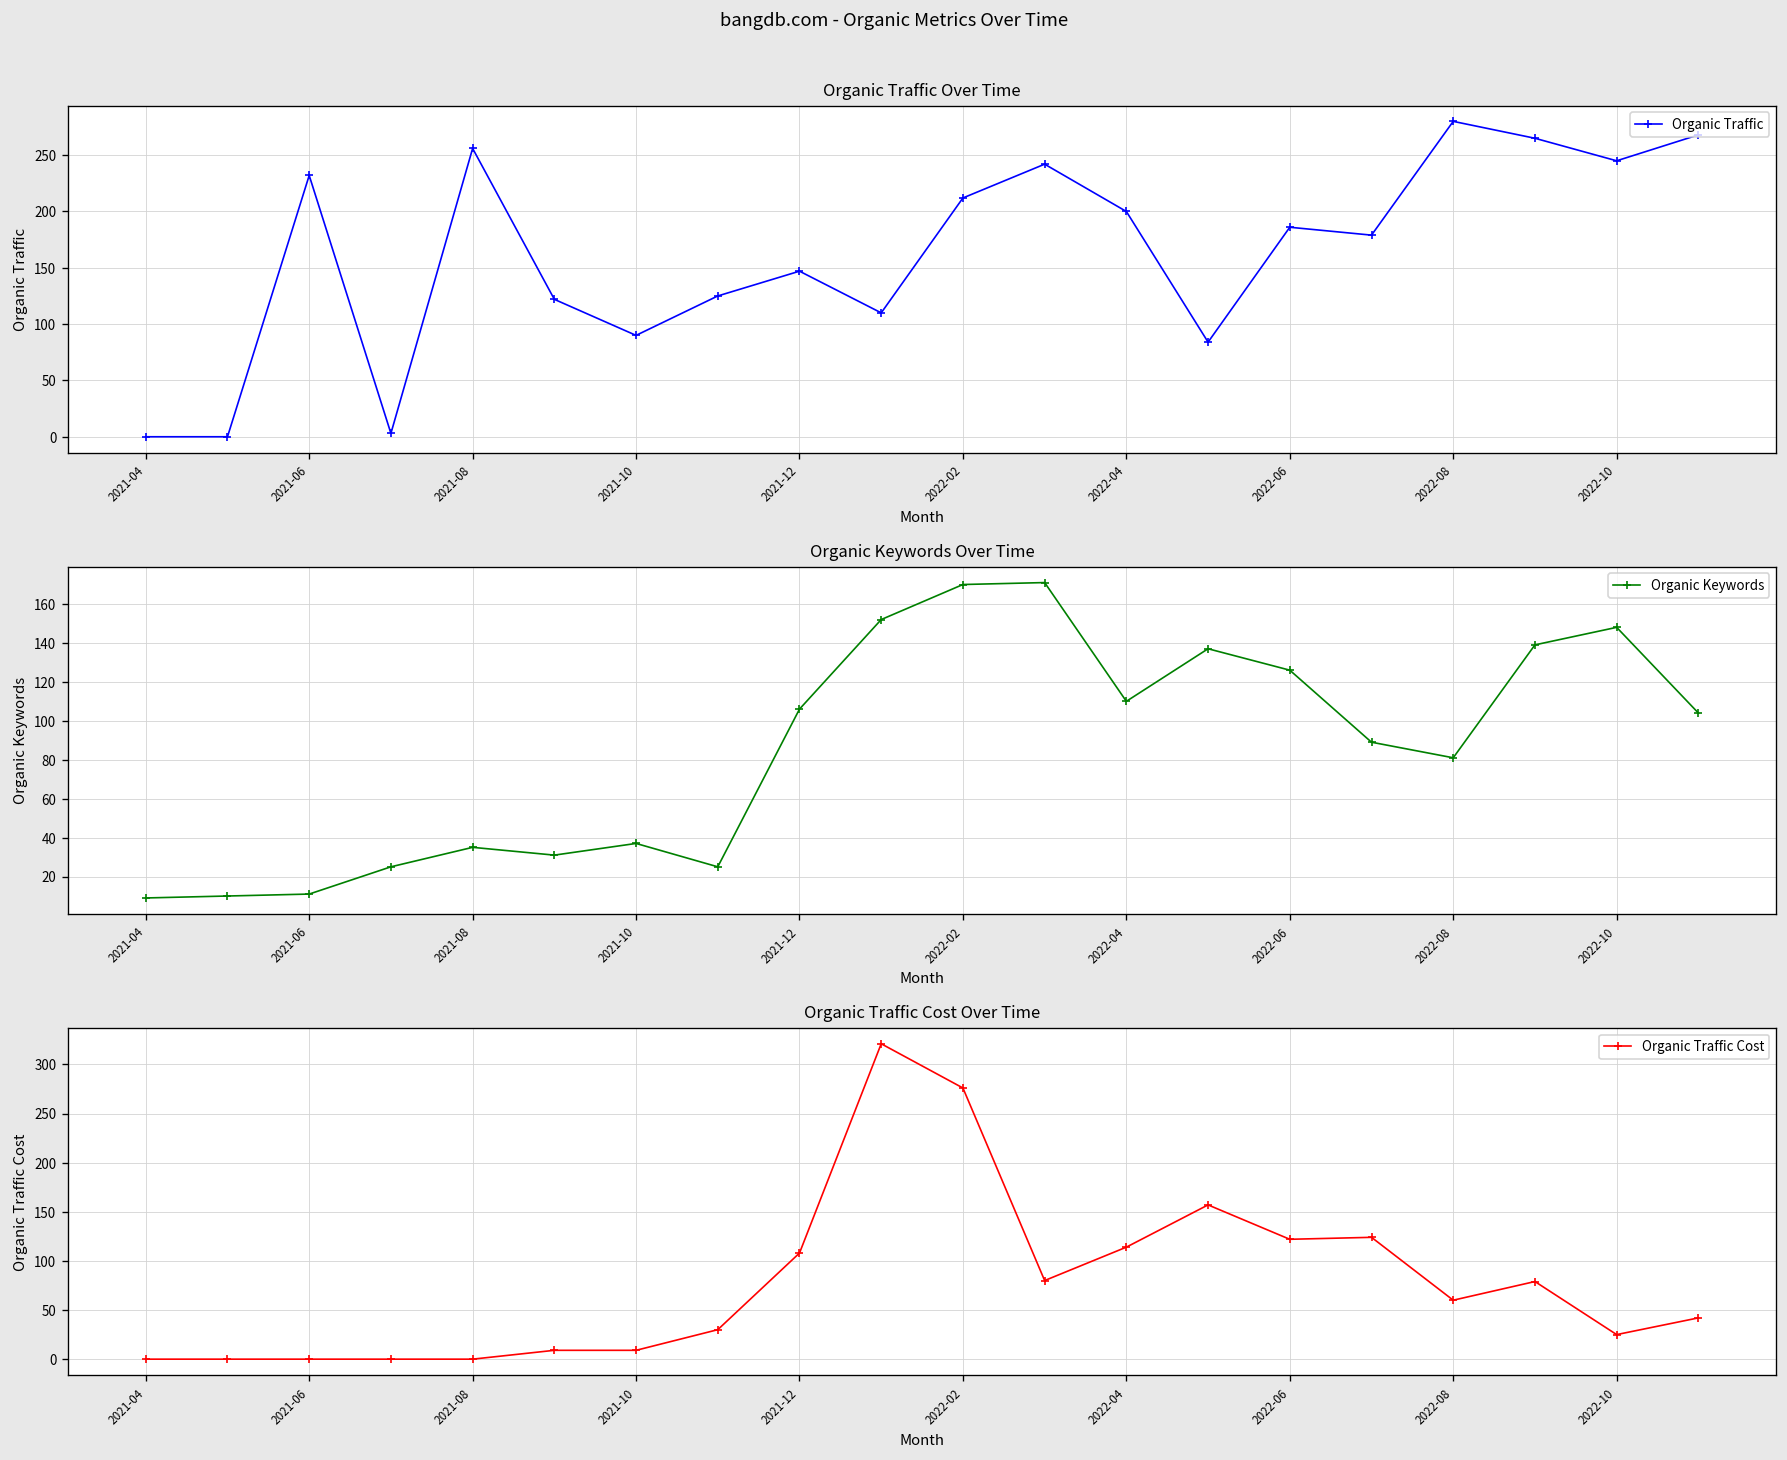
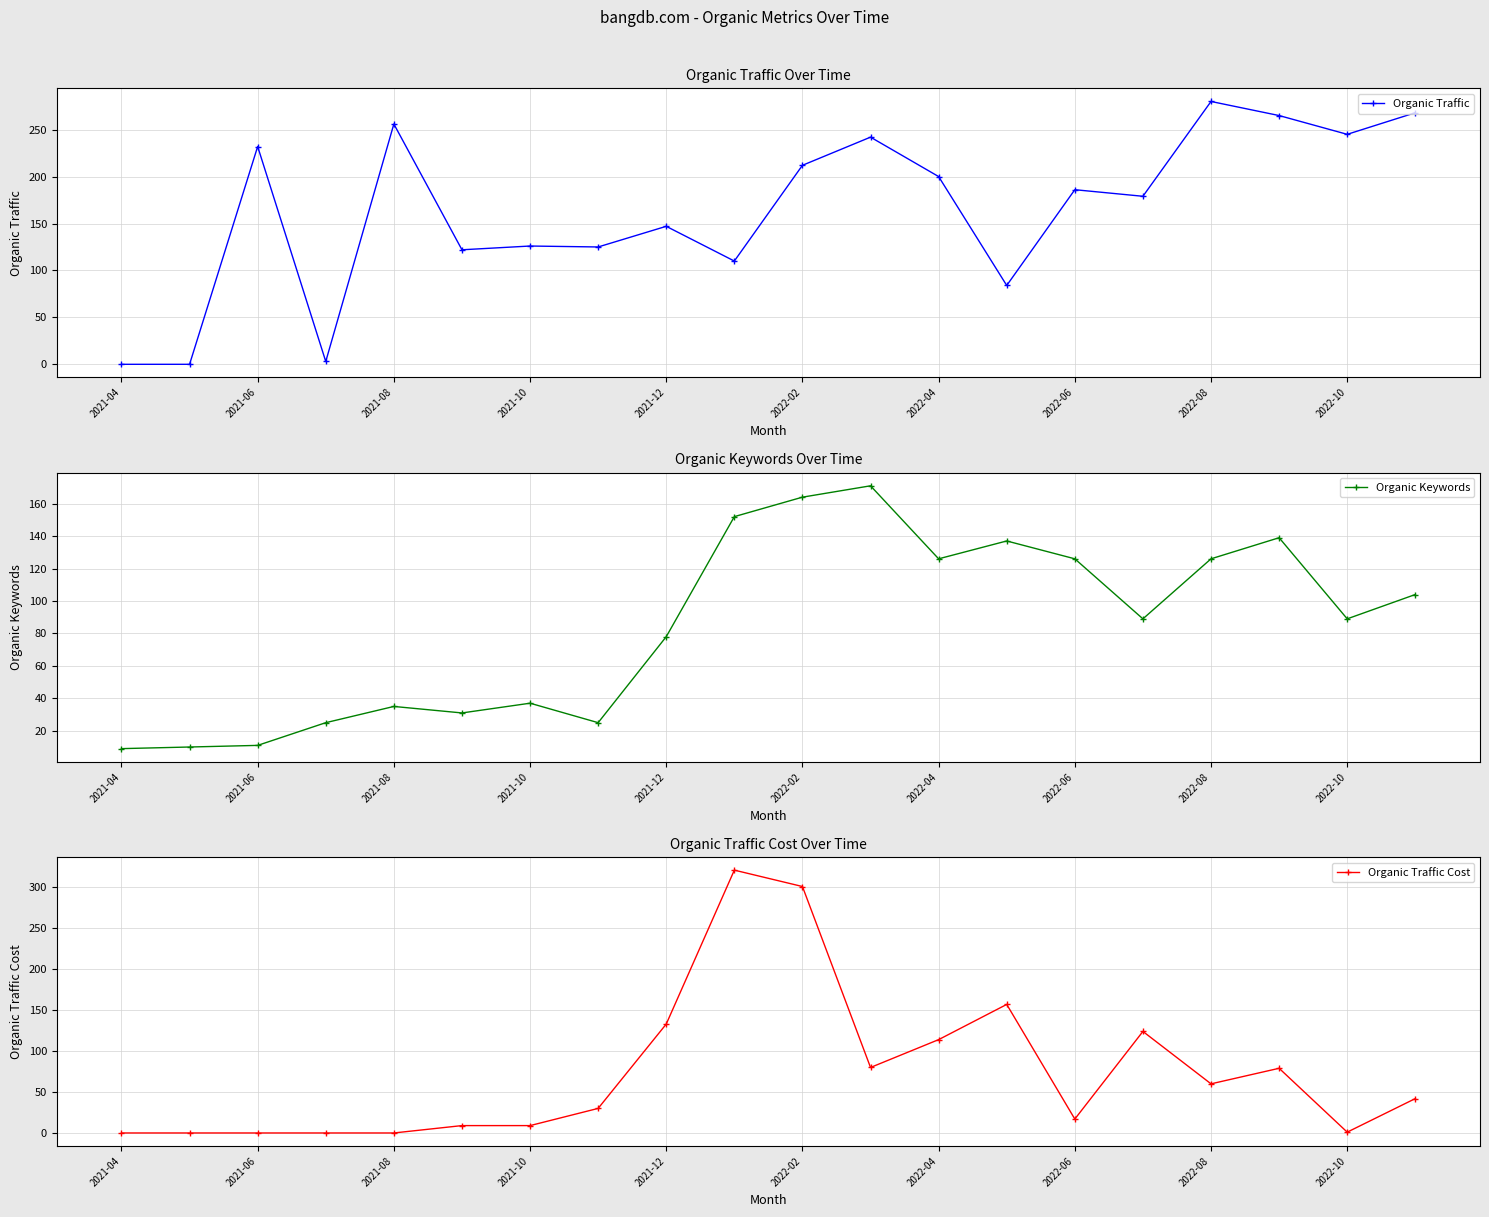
  {
    "Organic Traffic Over Time": {
      "2021-04": 0,
      "2021-06": 230,
      "2021-08": 260,
-     "2021-10": 90,
+     "2021-10": 130,
      "2021-12": 150,
      "2022-02": 210,
      "2022-04": 200,
      "2022-06": 190,
      "2022-08": 280,
      "2022-10": 250
    },
    "Organic Keywords Over Time": {
      "2021-04": 9,
      "2021-06": 11,
      "2021-08": 35,
      "2021-10": 37,
-     "2021-12": 106,
-     "2022-02": 170,
-     "2022-04": 110,
+     "2021-12": 78,
+     "2022-02": 164,
+     "2022-04": 126,
      "2022-06": 126,
-     "2022-08": 81,
-     "2022-10": 148
+     "2022-08": 126,
+     "2022-10": 89
    },
    "Organic Traffic Cost Over Time": {
      "2021-04": 0,
      "2021-06": 0,
      "2021-08": 0,
      "2021-10": 10,
-     "2021-12": 110,
-     "2022-02": 280,
+     "2021-12": 130,
+     "2022-02": 300,
      "2022-04": 110,
-     "2022-06": 120,
+     "2022-06": 20,
      "2022-08": 60,
-     "2022-10": 30
+     "2022-10": 0
    }
  }
